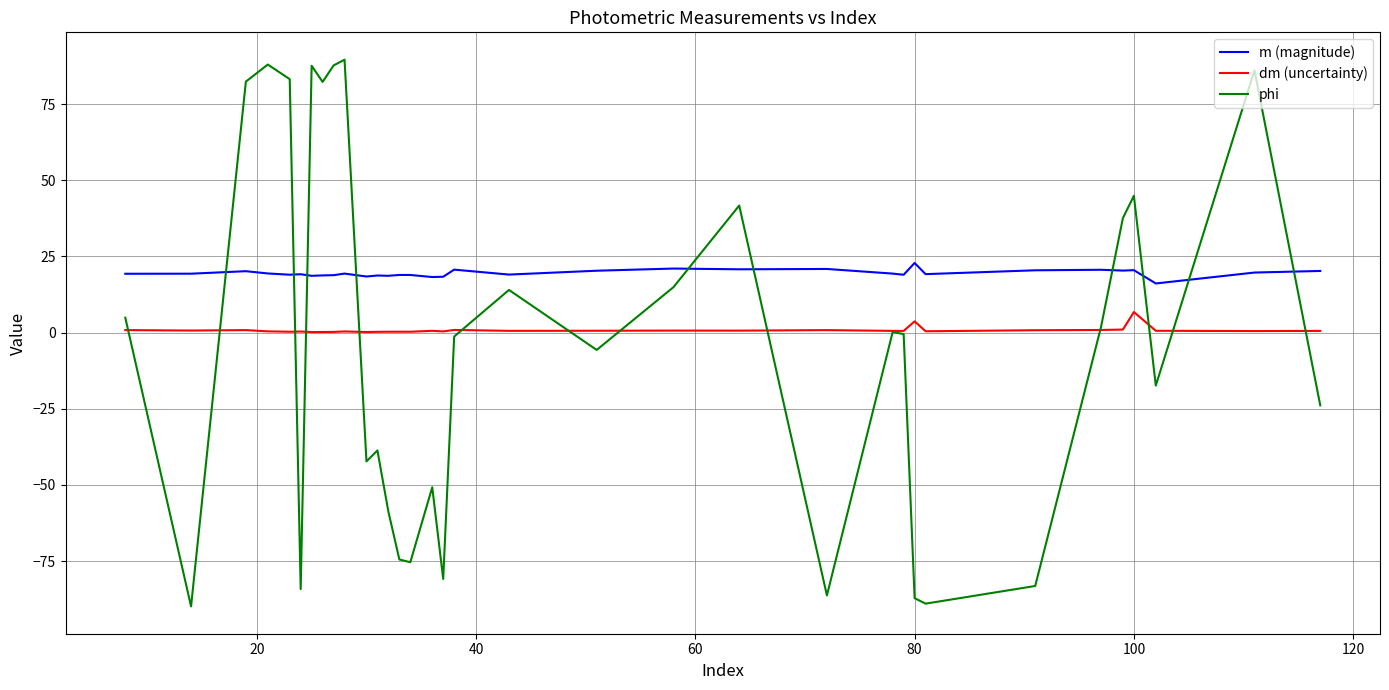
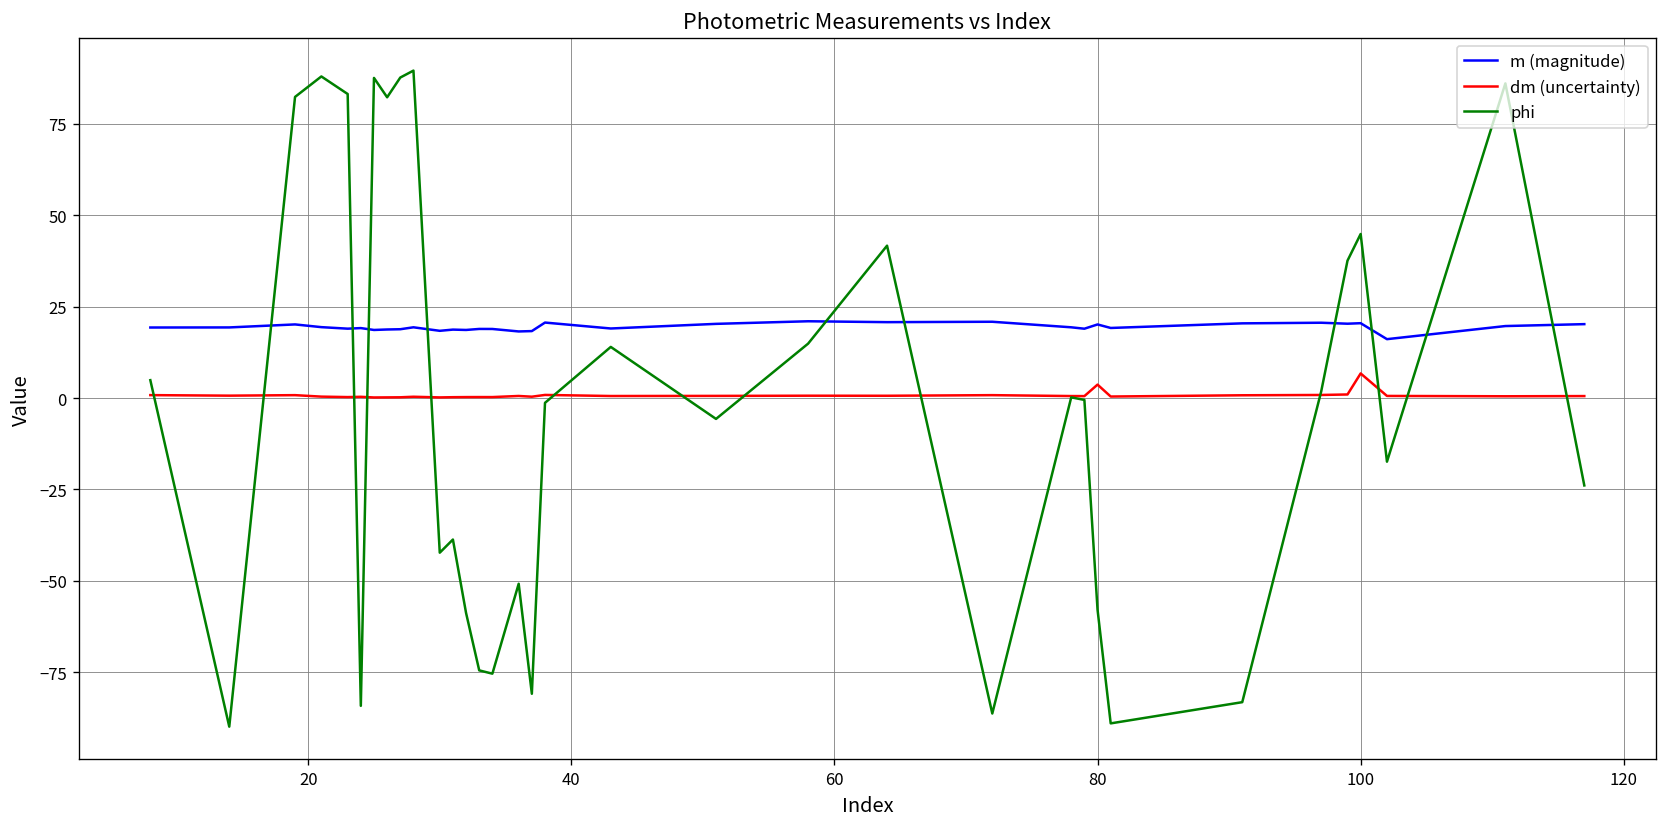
  {
    "m (magnitude)": {
-     "80": 23,
+     "80": 20,
      "100": 20
    },
    "dm (uncertainty)": {
      "80": 4,
      "100": 7
    },
    "phi": {
-     "80": -87,
+     "80": -58,
      "100": 45
    }
  }
